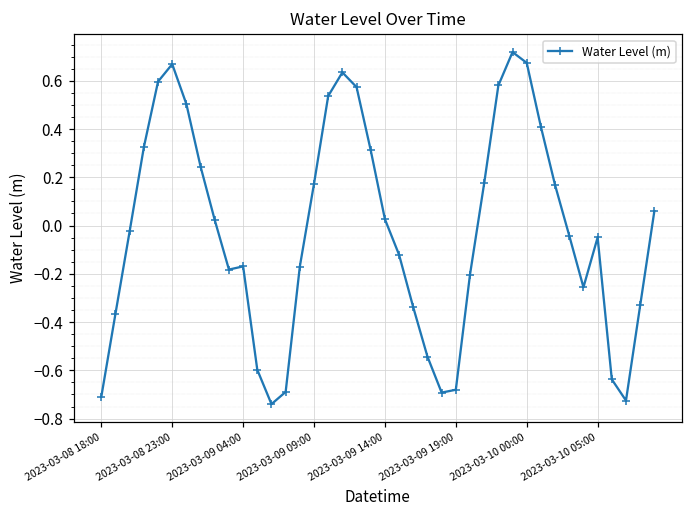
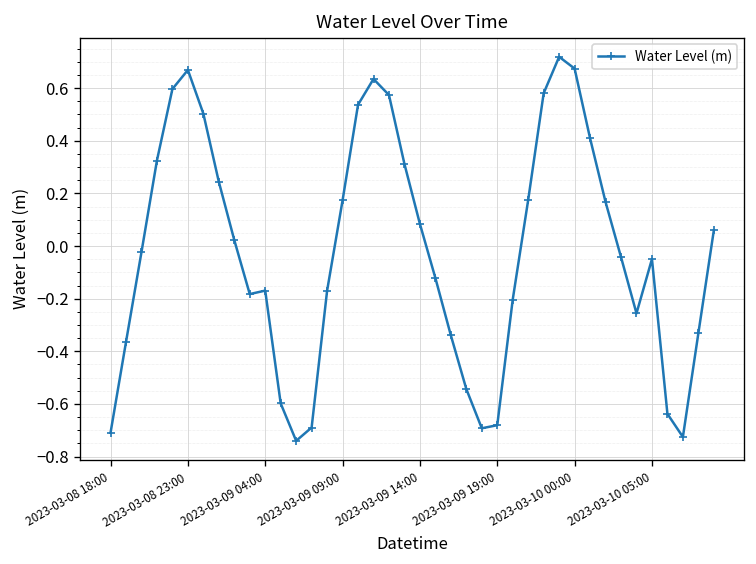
  {
    "2023-03-08 18:00": -0.71,
    "2023-03-08 23:00": 0.67,
    "2023-03-09 04:00": -0.17,
    "2023-03-09 09:00": 0.17,
-   "2023-03-09 14:00": 0.03,
+   "2023-03-09 14:00": 0.08,
    "2023-03-09 19:00": -0.68,
    "2023-03-10 00:00": 0.67,
    "2023-03-10 05:00": -0.05
  }
